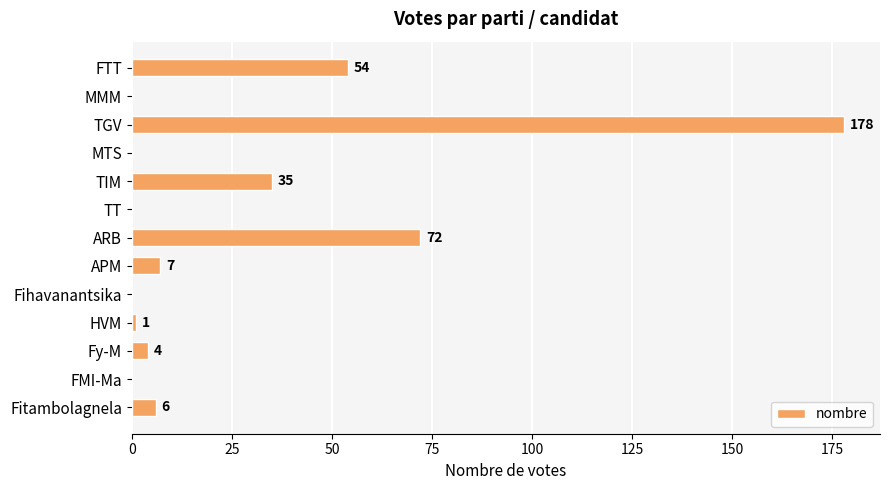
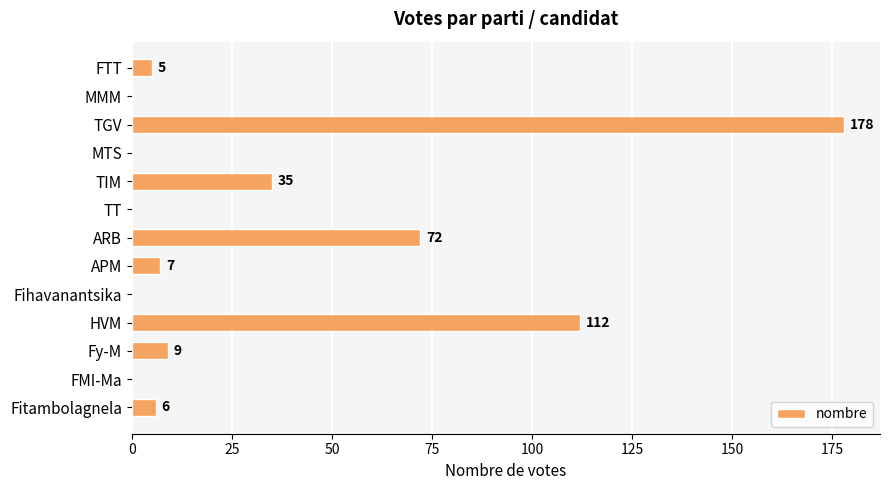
  {
-   "FTT": 54,
+   "FTT": 5,
    "TGV": 178,
    "TIM": 35,
    "ARB": 72,
    "APM": 7,
-   "HVM": 1,
-   "Fy-M": 4,
+   "HVM": 112,
+   "Fy-M": 9,
    "Fitambolagnela": 6
  }
